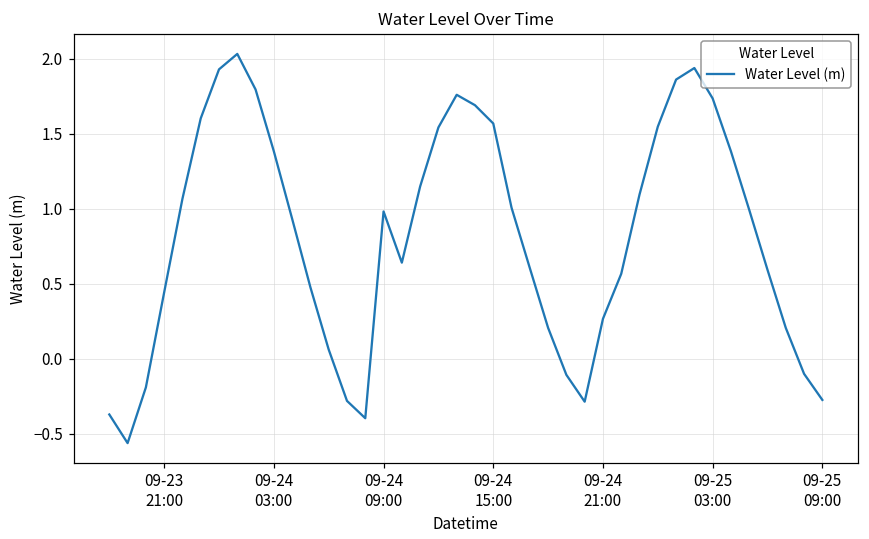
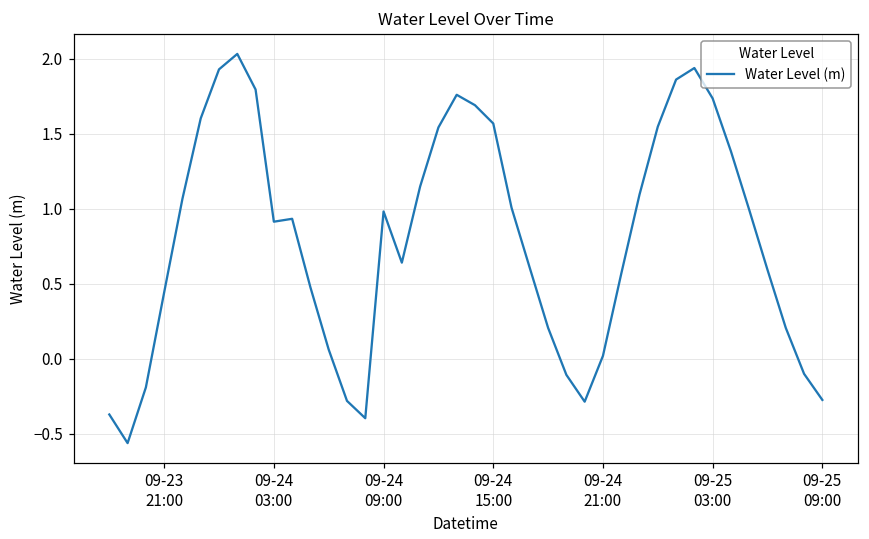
  {
    "09-23 21:00": 0.44,
-   "09-24 03:00": 1.38,
+   "09-24 03:00": 0.91,
    "09-24 09:00": 0.98,
    "09-24 15:00": 1.57,
-   "09-24 21:00": 0.27,
+   "09-24 21:00": 0.02,
    "09-25 03:00": 1.74,
    "09-25 09:00": -0.28
  }
